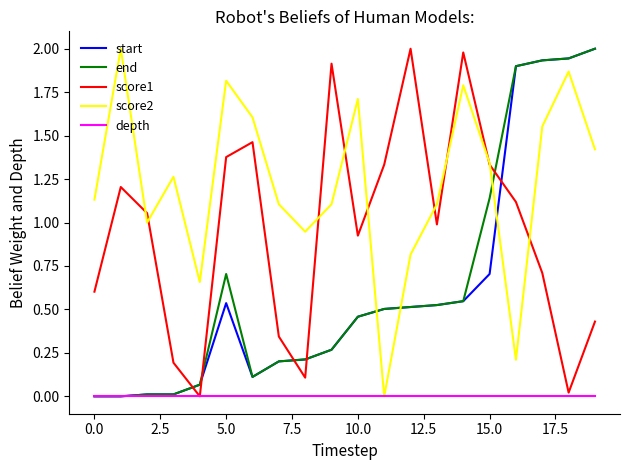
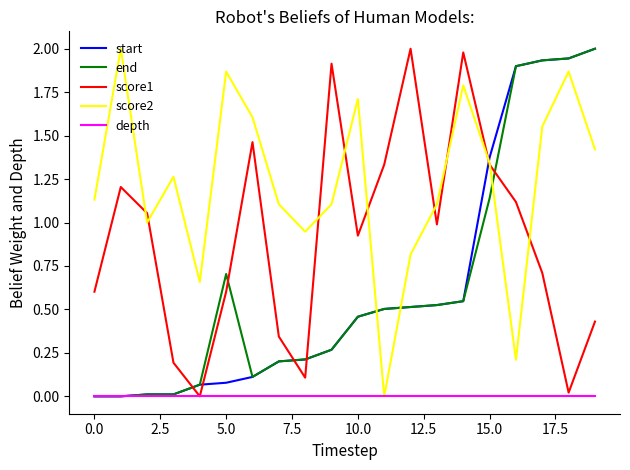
  {
    "start": {
-     "5.0": 0.54,
-     "15.0": 0.70
+     "5.0": 0.08,
+     "15.0": 1.37
    },
    "end": {
      "5.0": 0.70,
      "15.0": 1.14
    },
    "score1": {
      "0.0": 0.60,
-     "5.0": 1.38,
+     "5.0": 0.60,
      "10.0": 0.92
    },
    "score2": {
      "0.0": 1.13,
-     "5.0": 1.82,
+     "5.0": 1.87,
      "10.0": 1.71
    },
    "depth": {
      "5.0": 0.00,
      "10.0": 0.00,
      "15.0": 0.00
    }
  }
